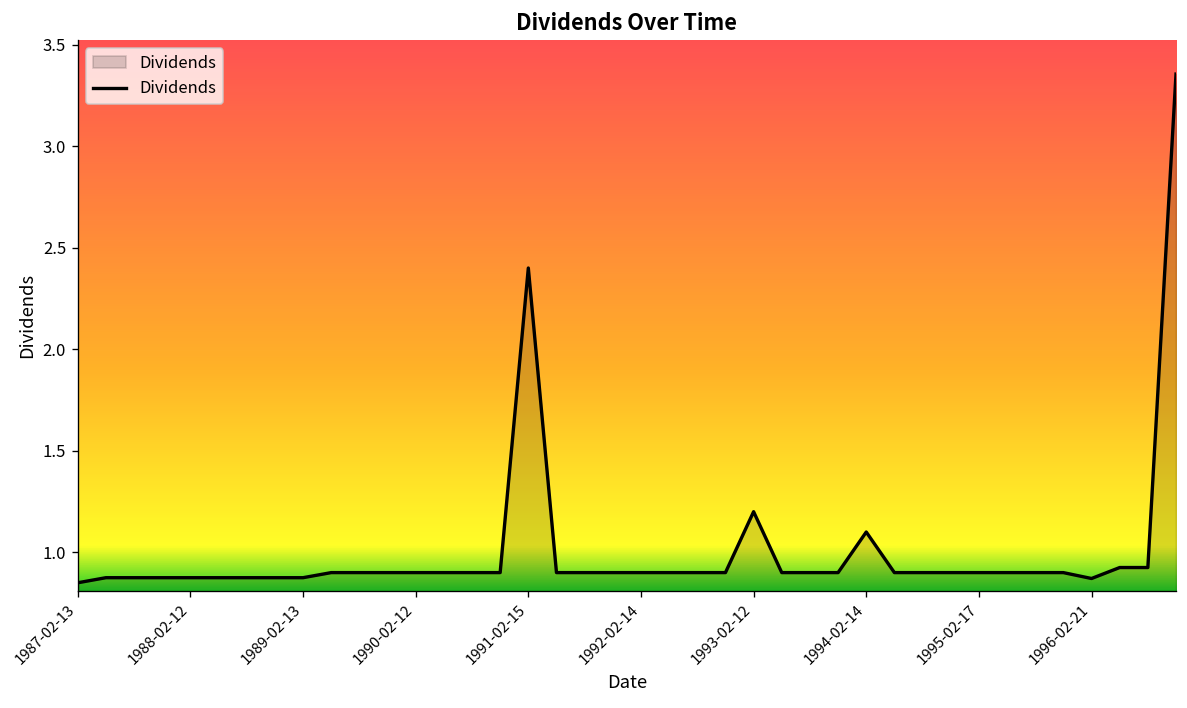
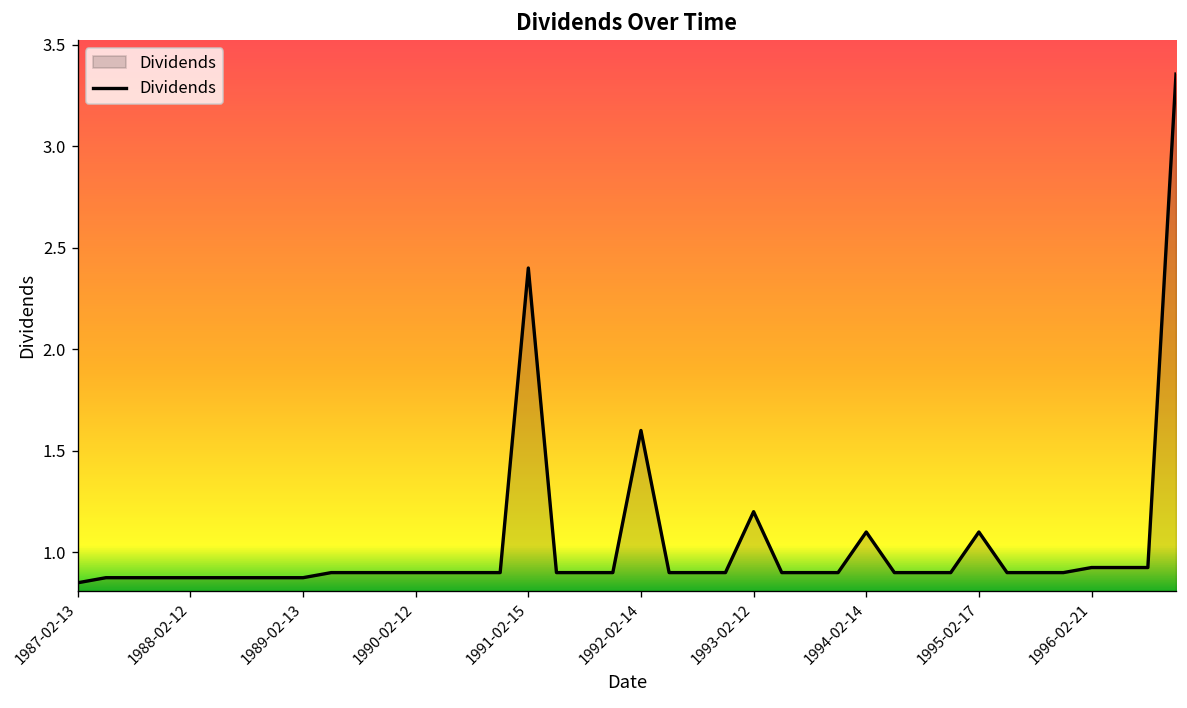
  {
    "1987-02-13": 0.85,
    "1988-02-12": 0.88,
    "1989-02-13": 0.88,
    "1990-02-12": 0.90,
    "1991-02-15": 2.40,
-   "1992-02-14": 0.9,
+   "1992-02-14": 1.6,
    "1993-02-12": 1.20,
    "1994-02-14": 1.10,
-   "1995-02-17": 0.9,
-   "1996-02-21": 0.87
+   "1995-02-17": 1.1,
+   "1996-02-21": 0.93
  }
